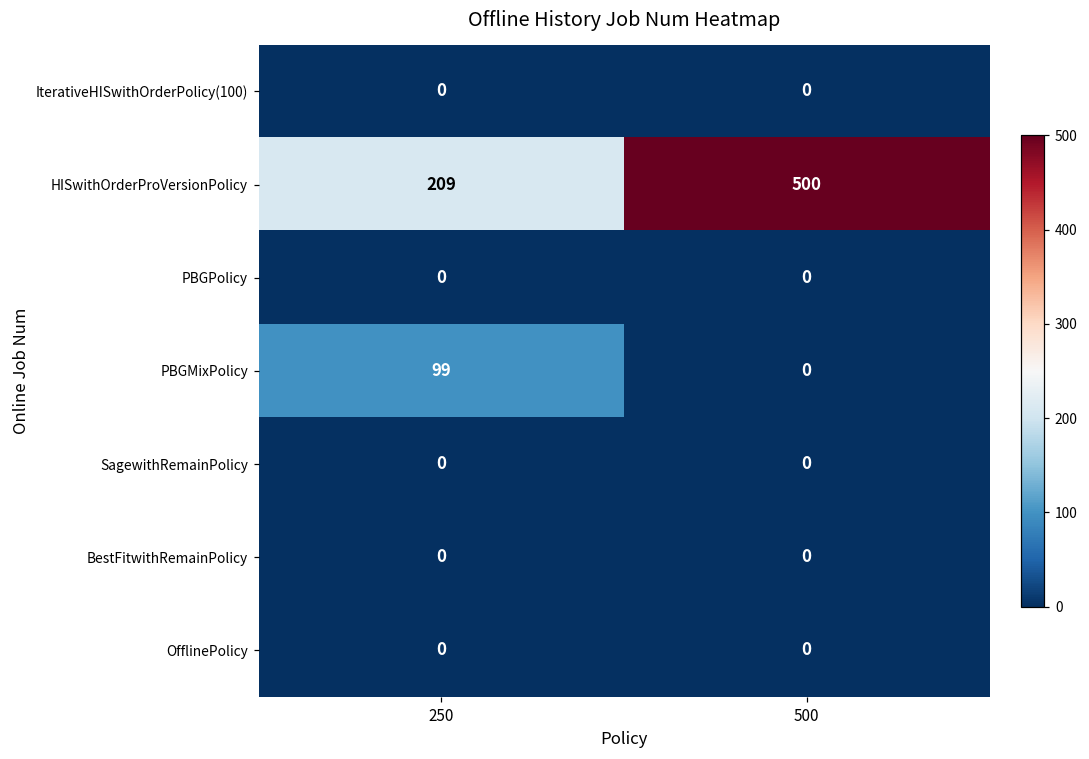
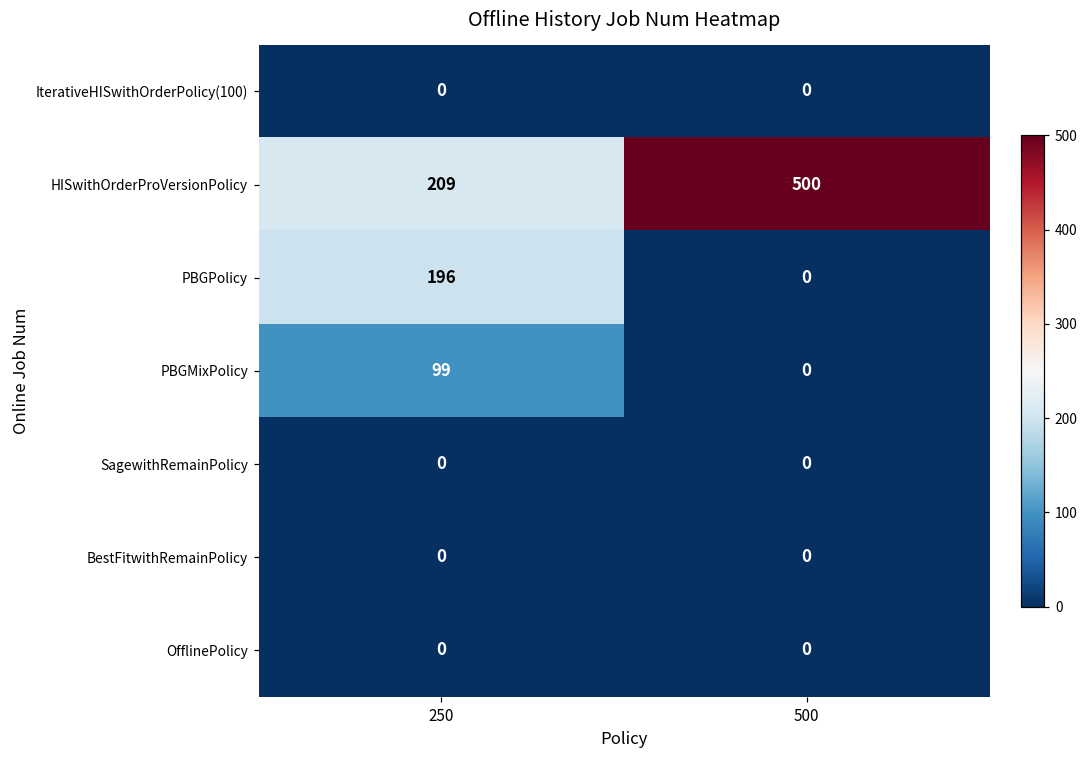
  {
    "IterativeHISwithOrderPolicy(100)": {
      "250": 0,
      "500": 0
    },
    "HISwithOrderProVersionPolicy": {
      "250": 209,
      "500": 500
    },
    "PBGPolicy": {
-     "250": 0,
+     "250": 196,
      "500": 0
    },
    "PBGMixPolicy": {
      "250": 99,
      "500": 0
    },
    "SagewithRemainPolicy": {
      "250": 0,
      "500": 0
    },
    "BestFitwithRemainPolicy": {
      "250": 0,
      "500": 0
    },
    "OfflinePolicy": {
      "250": 0,
      "500": 0
    }
  }
